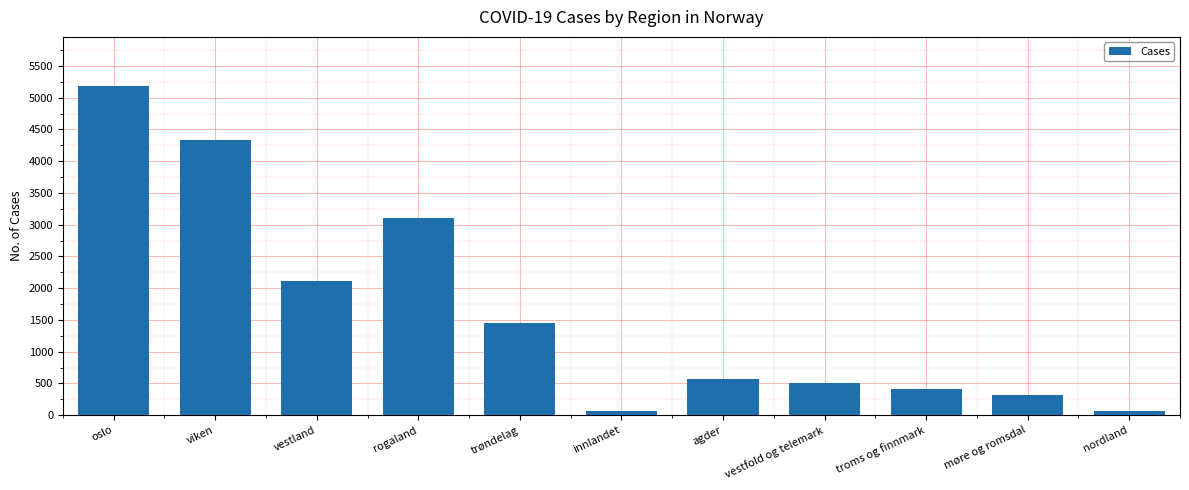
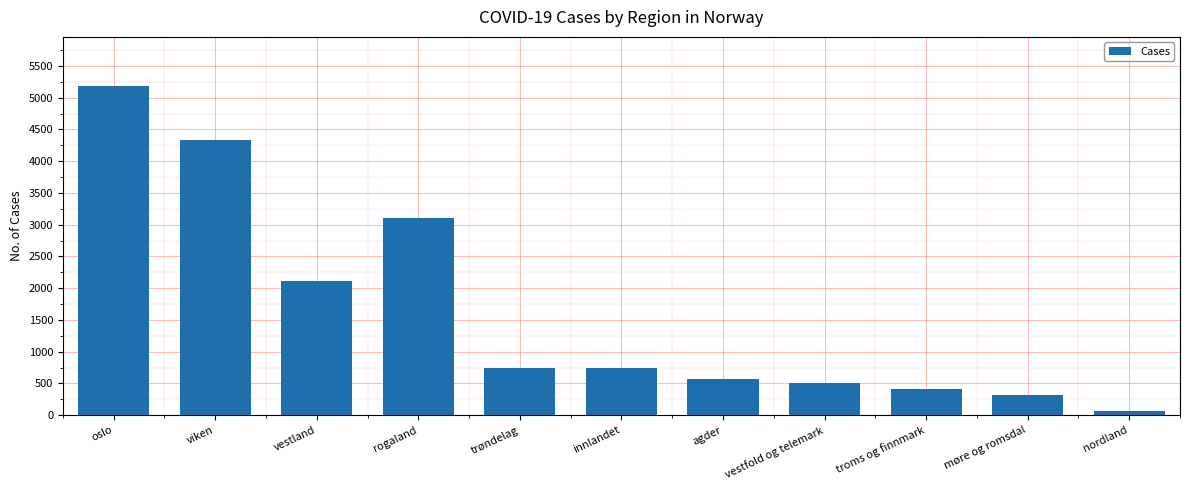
  {
    "oslo": 5200,
    "viken": 4300,
    "vestland": 2100,
    "rogaland": 3100,
-   "trøndelag": 1500,
-   "innlandet": 100,
+   "trøndelag": 800,
+   "innlandet": 700,
    "agder": 600,
    "vestfold og telemark": 500,
    "troms og finnmark": 400,
    "møre og romsdal": 300,
    "nordland": 100
  }
